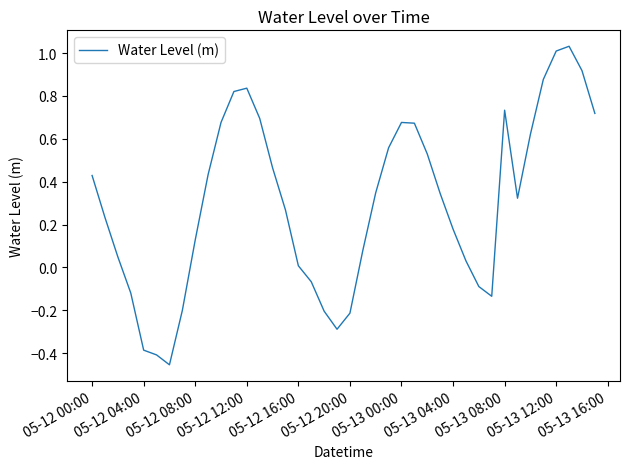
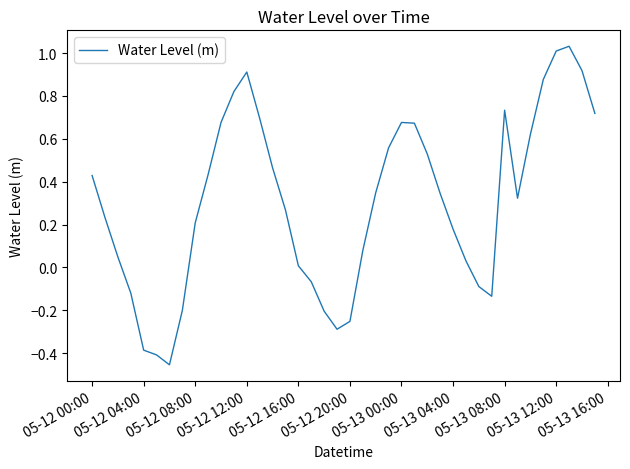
  {
    "05-12 00:00": 0.43,
    "05-12 04:00": -0.39,
-   "05-12 08:00": 0.13,
-   "05-12 12:00": 0.84,
+   "05-12 08:00": 0.21,
+   "05-12 12:00": 0.91,
    "05-12 16:00": 0.01,
-   "05-12 20:00": -0.21,
+   "05-12 20:00": -0.25,
    "05-13 00:00": 0.68,
    "05-13 04:00": 0.18,
    "05-13 08:00": 0.73,
    "05-13 12:00": 1.01
  }
